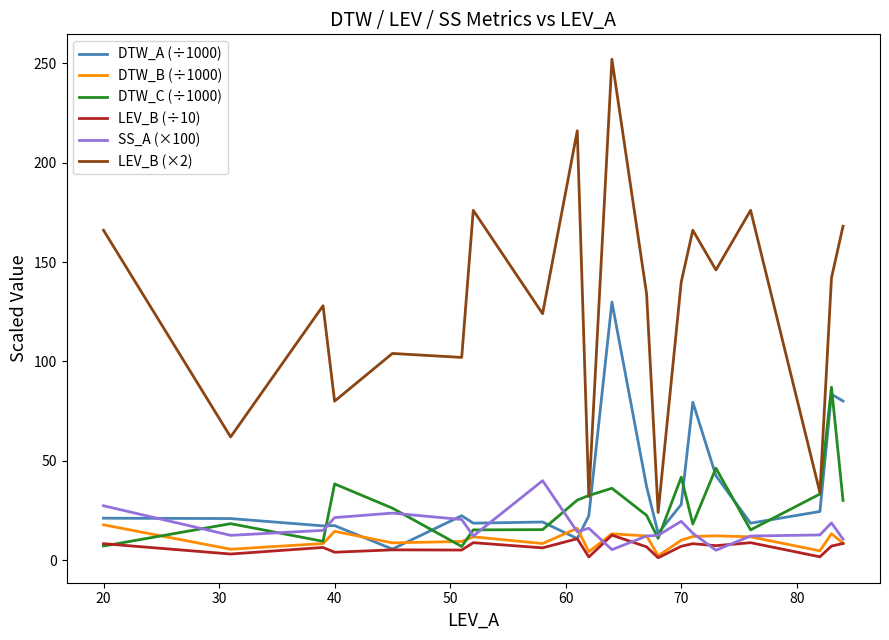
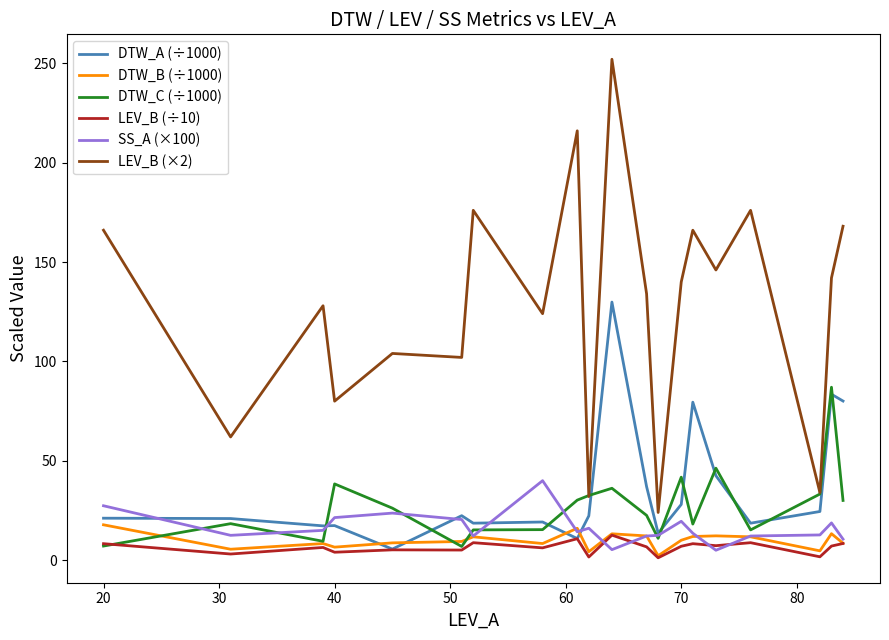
  {
    "DTW_A (÷1000)": {
      "20": 21,
      "40": 17,
      "70": 28
    },
    "DTW_B (÷1000)": {
      "20": 18,
-     "40": 15,
+     "40": 7,
      "70": 10
    },
    "DTW_C (÷1000)": {
      "40": 38,
      "70": 42
    },
    "SS_A (×100)": {
      "20": 27,
      "40": 21,
      "70": 20
    }
  }
